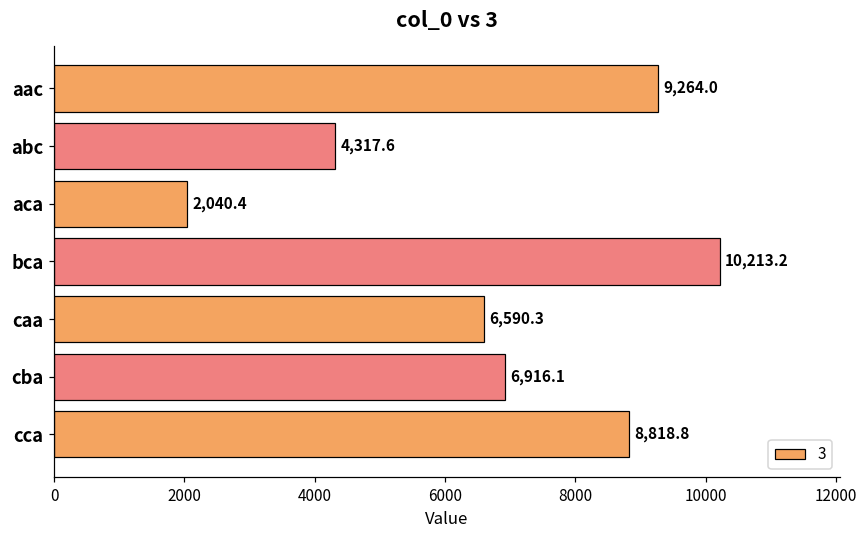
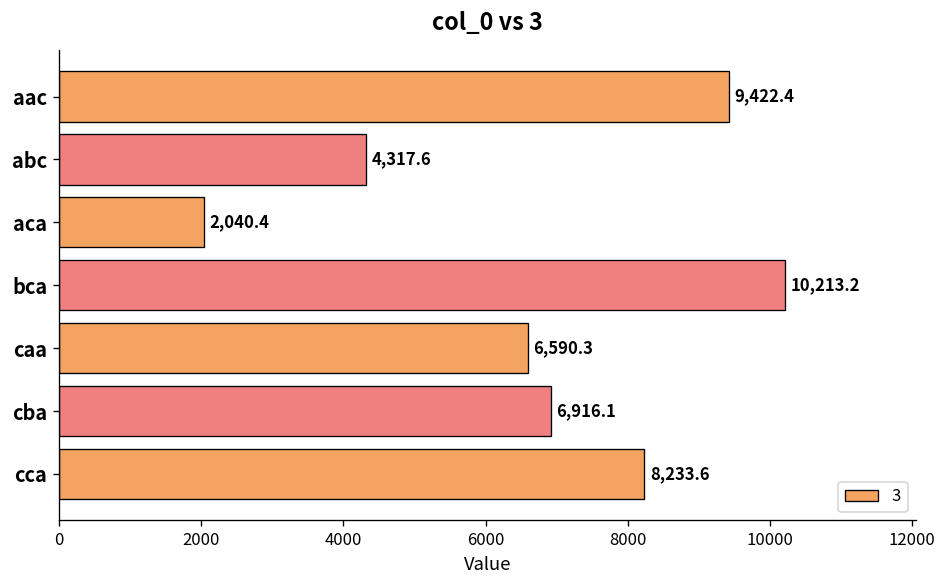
  {
-   "aac": "9,264.0",
+   "aac": "9,422.4",
    "abc": "4,317.6",
    "aca": "2,040.4",
    "bca": "10,213.2",
    "caa": "6,590.3",
    "cba": "6,916.1",
-   "cca": "8,818.8"
+   "cca": "8,233.6"
  }
